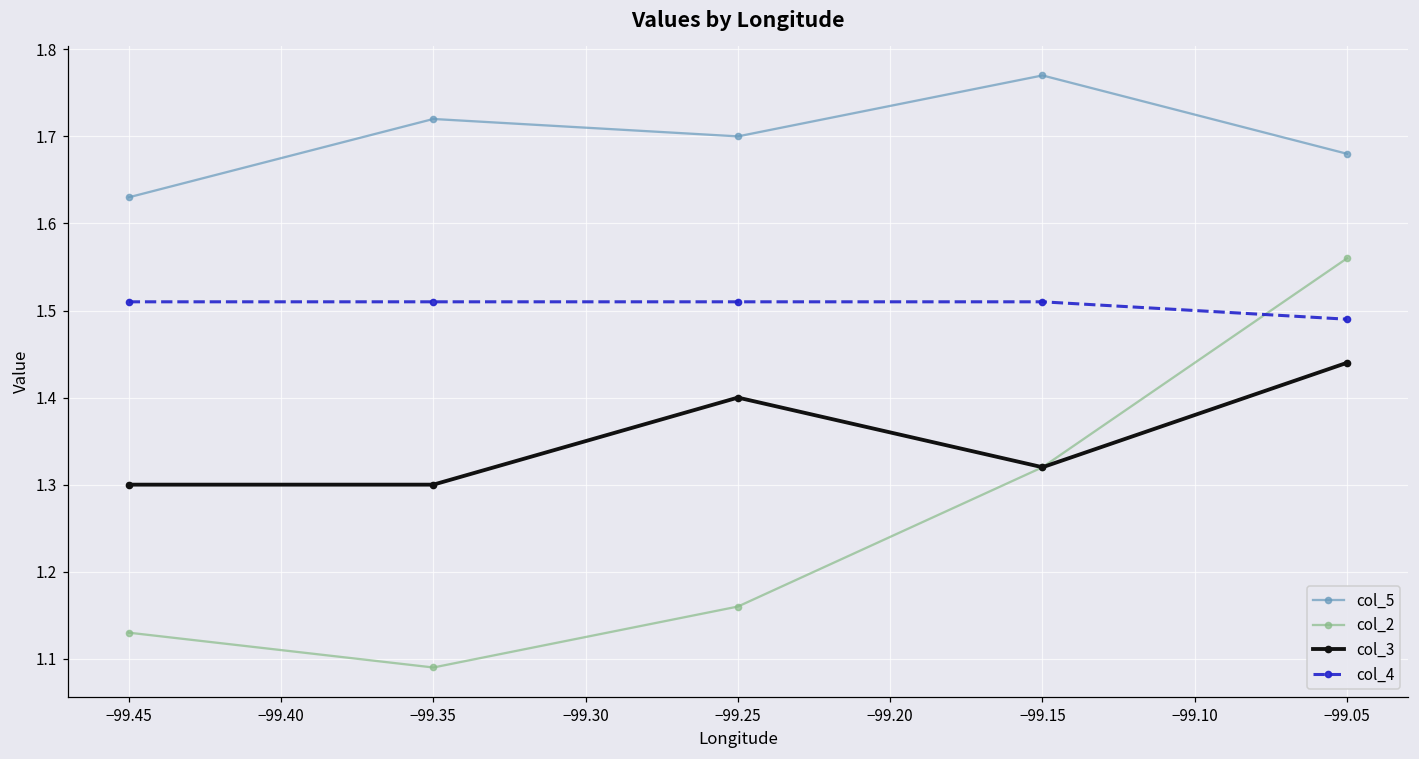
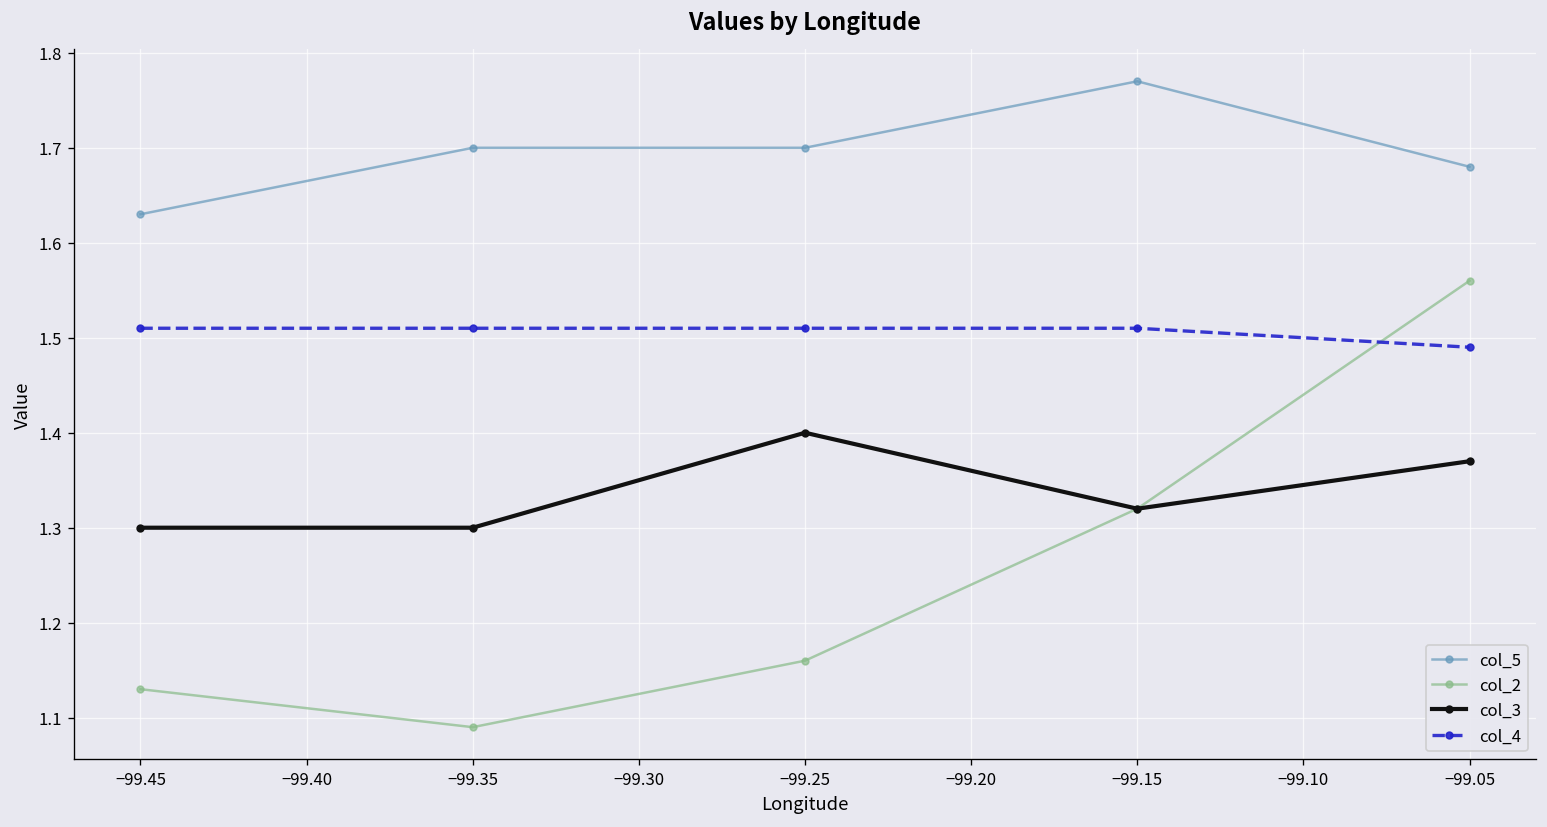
  {
    "col_5": {
      "−99.45": 1.63,
-     "−99.35": 1.72,
+     "−99.35": 1.70,
      "−99.25": 1.70,
      "−99.15": 1.77,
      "−99.05": 1.68
    },
    "col_2": {
      "−99.45": 1.13,
      "−99.35": 1.09,
      "−99.25": 1.16,
      "−99.05": 1.56
    },
    "col_3": {
      "−99.45": 1.30,
      "−99.35": 1.30,
      "−99.25": 1.40,
-     "−99.05": 1.44
+     "−99.05": 1.37
    },
    "col_4": {
      "−99.45": 1.51,
      "−99.35": 1.51,
      "−99.25": 1.51,
      "−99.15": 1.51,
      "−99.05": 1.49
    }
  }
